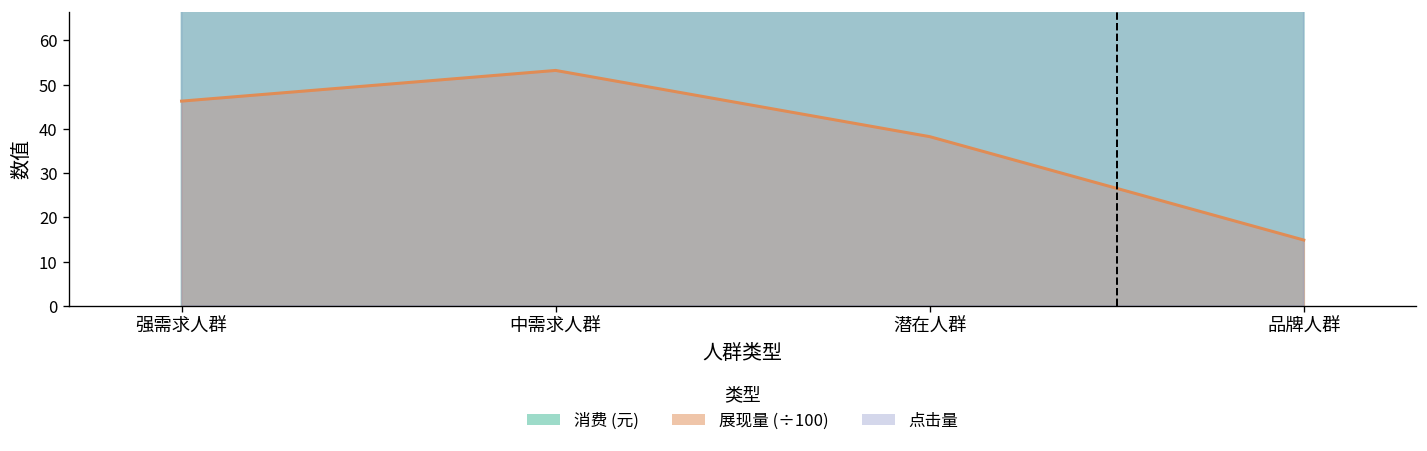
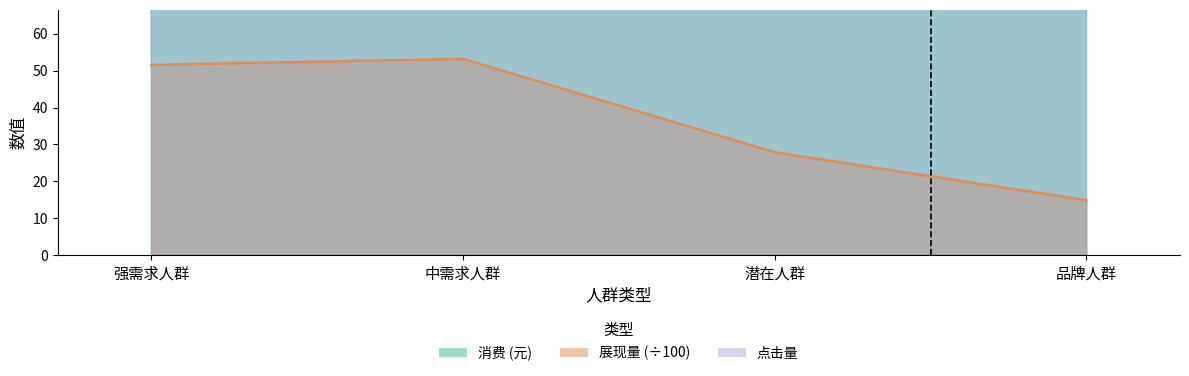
  {
    "展现量 (÷100)": {
-     "强需求人群": 46,
+     "强需求人群": 52,
      "中需求人群": 53,
-     "潜在人群": 38,
+     "潜在人群": 28,
      "品牌人群": 15
    }
  }
